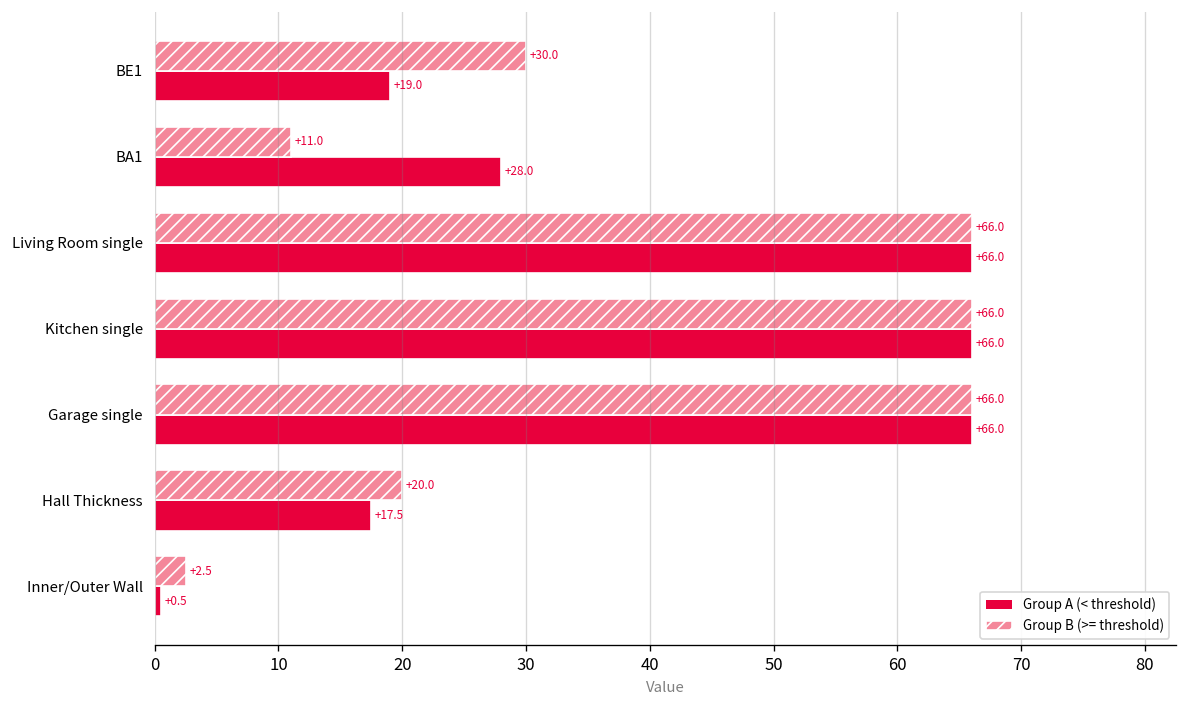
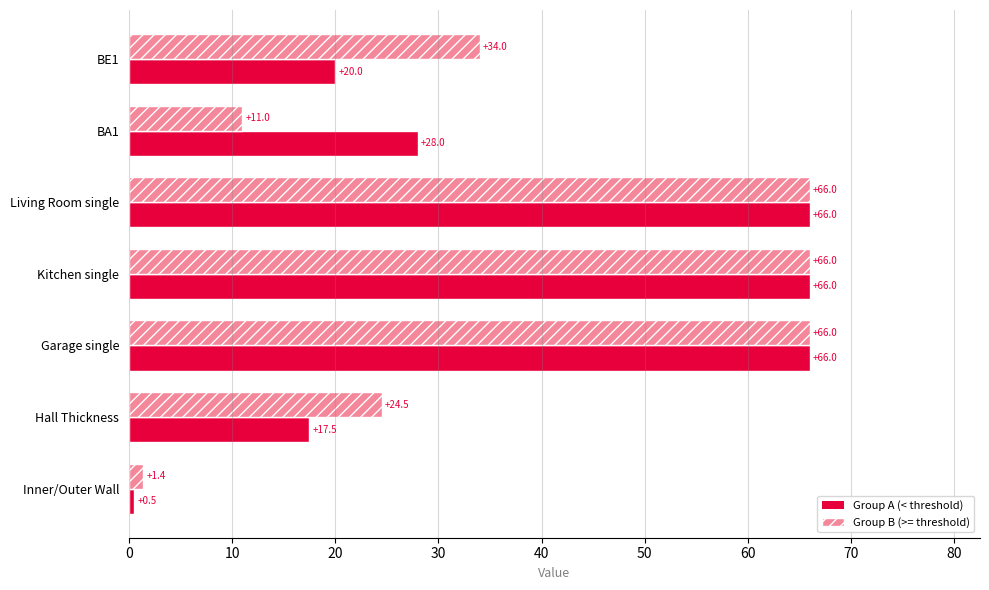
  {
    "Group A (< threshold)": {
-     "BE1": "+19.0",
+     "BE1": "+20.0",
      "BA1": "+28.0",
      "Living Room single": "+66.0",
      "Kitchen single": "+66.0",
      "Garage single": "+66.0",
      "Hall Thickness": "+17.5",
      "Inner/Outer Wall": "+0.5"
    },
    "Group B (>= threshold)": {
-     "BE1": "+30.0",
+     "BE1": "+34.0",
      "BA1": "+11.0",
      "Living Room single": "+66.0",
      "Kitchen single": "+66.0",
      "Garage single": "+66.0",
-     "Hall Thickness": "+20.0",
-     "Inner/Outer Wall": "+2.5"
+     "Hall Thickness": "+24.5",
+     "Inner/Outer Wall": "+1.4"
    }
  }
